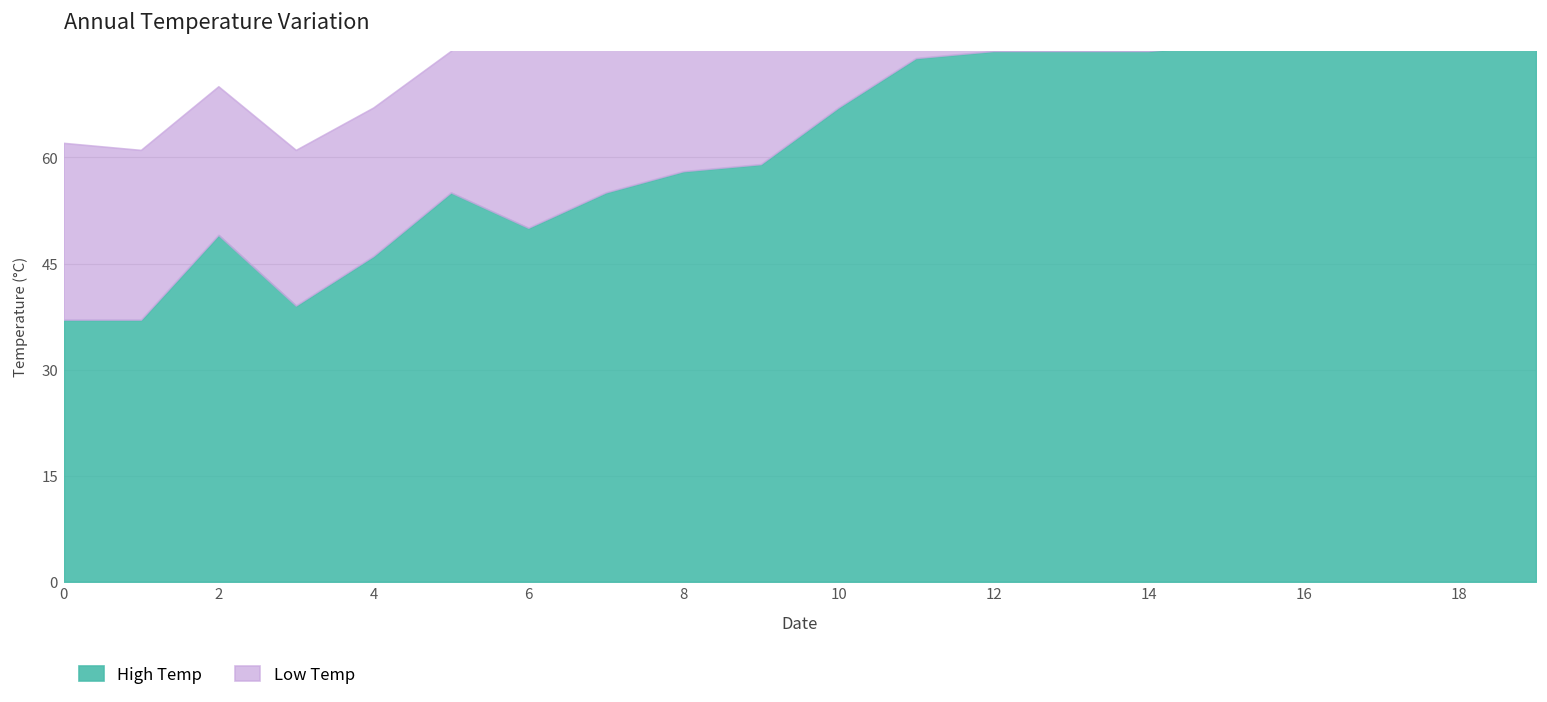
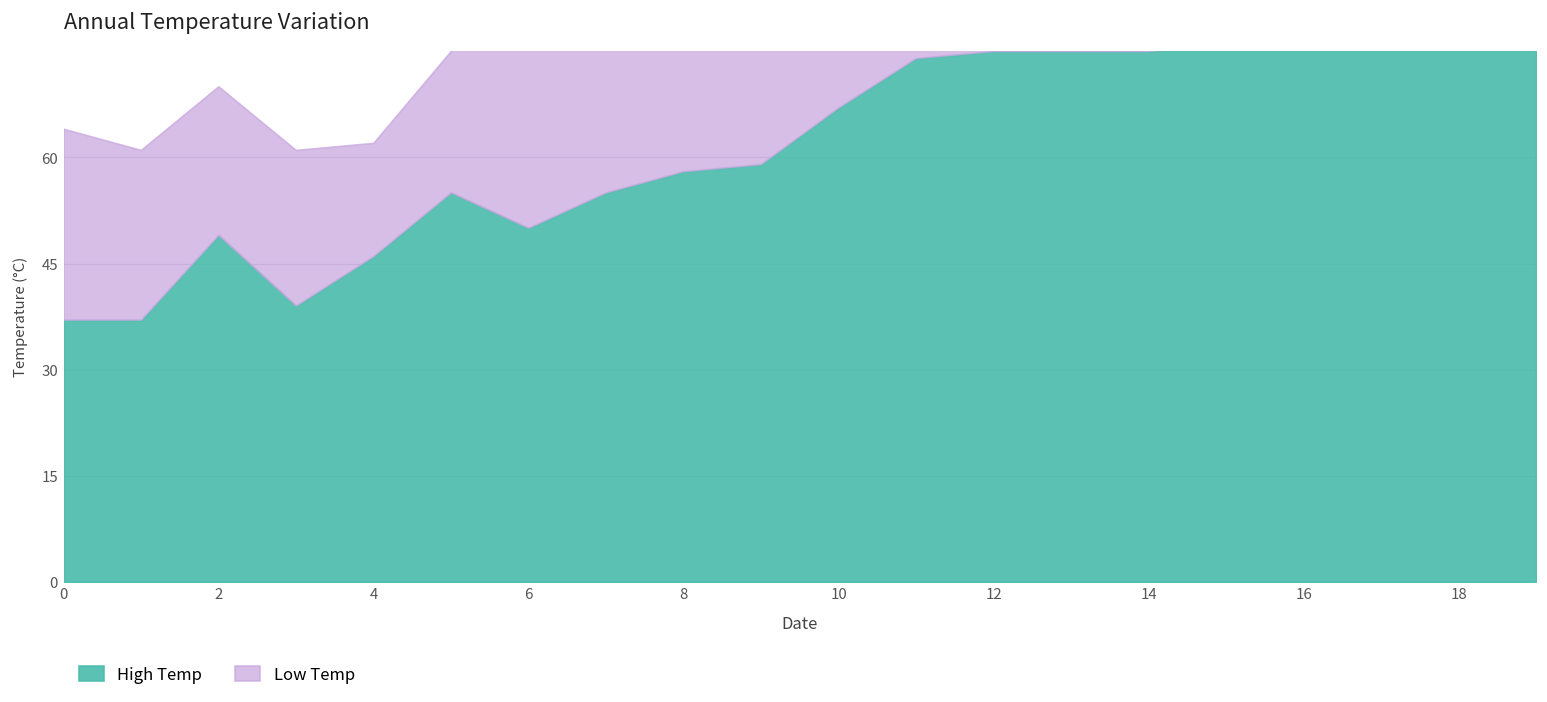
  {
    "High Temp": {
      "0": 37,
      "2": 49,
      "4": 46,
      "6": 50,
      "8": 58,
      "10": 67,
      "12": 75,
      "14": 75
    },
    "Low Temp": {
-     "0": 25,
+     "0": 27,
      "2": 21,
-     "4": 21
+     "4": 16
    }
  }
